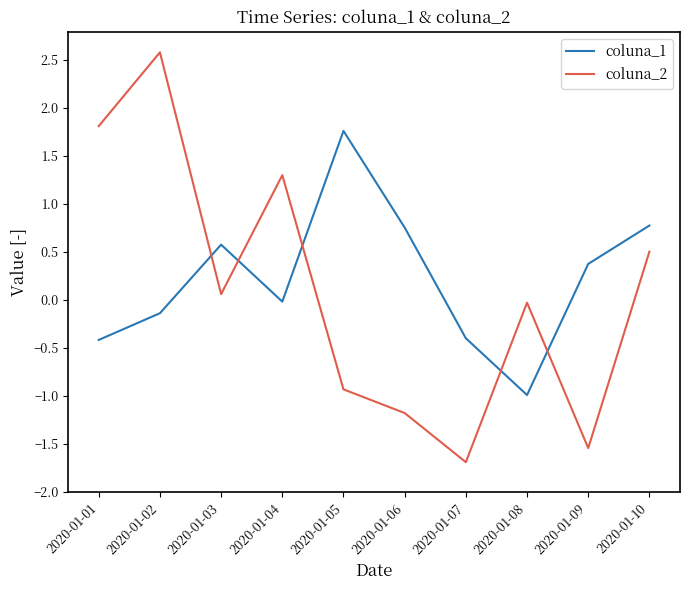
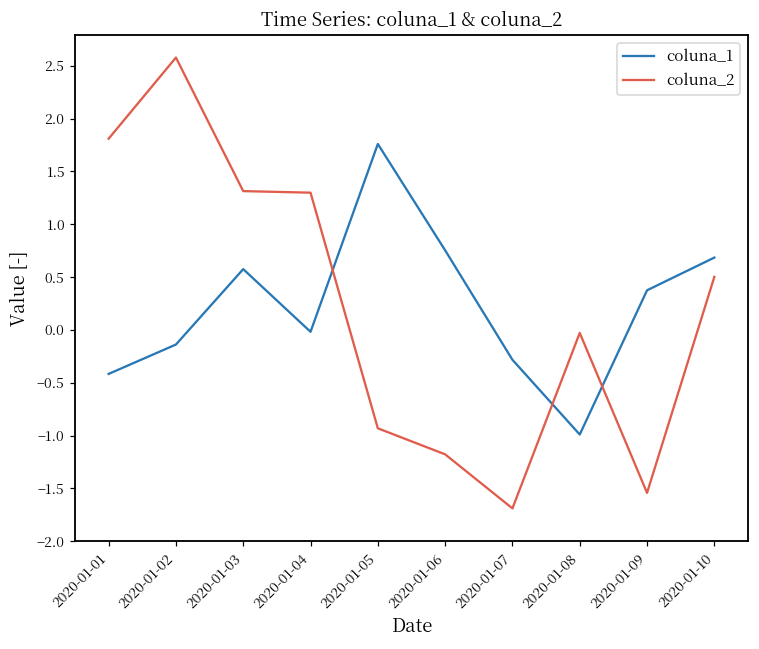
  {
    "coluna_1": {
      "2020-01-01": -0.4,
      "2020-01-02": -0.1,
      "2020-01-03": 0.6,
      "2020-01-04": 0.0,
      "2020-01-05": 1.8,
      "2020-01-06": 0.8,
-     "2020-01-07": -0.4,
+     "2020-01-07": -0.3,
      "2020-01-08": -1.0,
      "2020-01-09": 0.4,
-     "2020-01-10": 0.8
+     "2020-01-10": 0.7
    },
    "coluna_2": {
      "2020-01-01": 1.8,
      "2020-01-02": 2.6,
-     "2020-01-03": 0.1,
+     "2020-01-03": 1.3,
      "2020-01-04": 1.3,
      "2020-01-05": -0.9,
      "2020-01-06": -1.2,
      "2020-01-07": -1.7,
      "2020-01-08": 0.0,
      "2020-01-09": -1.5,
      "2020-01-10": 0.5
    }
  }
